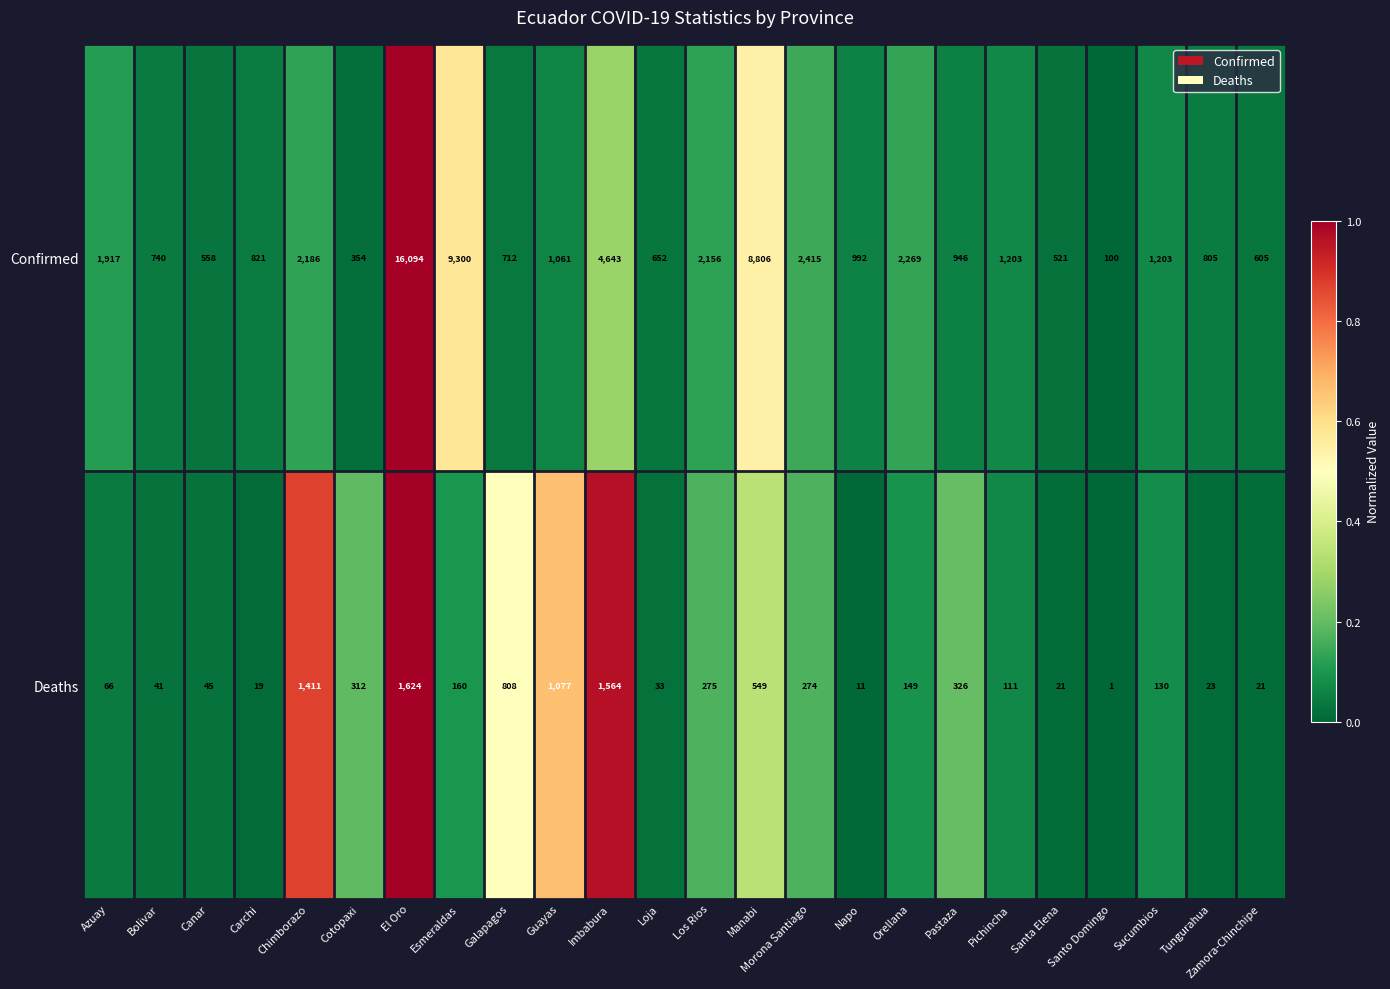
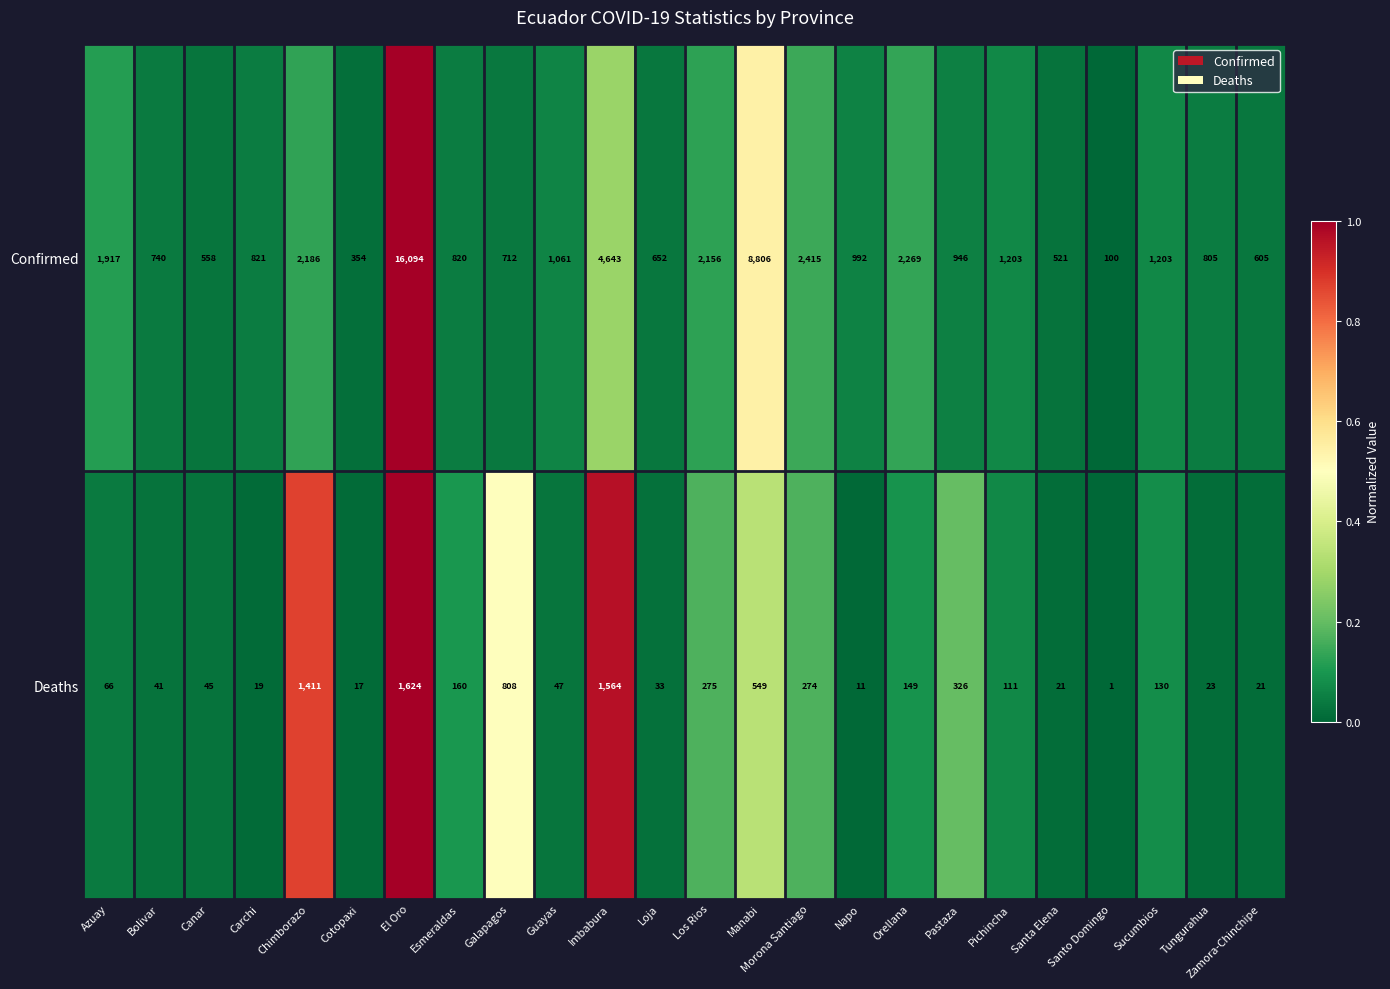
  {
    "Confirmed": {
      "Azuay": "1,917",
      "Bolivar": "740",
      "Canar": "558",
      "Carchi": "821",
      "Chimborazo": "2,186",
      "Cotopaxi": "354",
      "El Oro": "16,094",
-     "Esmeraldas": "9,300",
+     "Esmeraldas": "820",
      "Galapagos": "712",
      "Guayas": "1,061",
      "Imbabura": "4,643",
      "Loja": "652",
      "Los Rios": "2,156",
      "Manabi": "8,806",
      "Morona Santiago": "2,415",
      "Napo": "992",
      "Orellana": "2,269",
      "Pastaza": "946",
      "Pichincha": "1,203",
      "Santa Elena": "521",
      "Santo Domingo": "100",
      "Sucumbios": "1,203",
      "Tungurahua": "805",
      "Zamora-Chinchipe": "605"
    },
    "Deaths": {
      "Azuay": "66",
      "Bolivar": "41",
      "Canar": "45",
      "Carchi": "19",
      "Chimborazo": "1,411",
-     "Cotopaxi": "312",
+     "Cotopaxi": "17",
      "El Oro": "1,624",
      "Esmeraldas": "160",
      "Galapagos": "808",
-     "Guayas": "1,077",
+     "Guayas": "47",
      "Imbabura": "1,564",
      "Loja": "33",
      "Los Rios": "275",
      "Manabi": "549",
      "Morona Santiago": "274",
      "Napo": "11",
      "Orellana": "149",
      "Pastaza": "326",
      "Pichincha": "111",
      "Santa Elena": "21",
      "Santo Domingo": "1",
      "Sucumbios": "130",
      "Tungurahua": "23",
      "Zamora-Chinchipe": "21"
    }
  }
